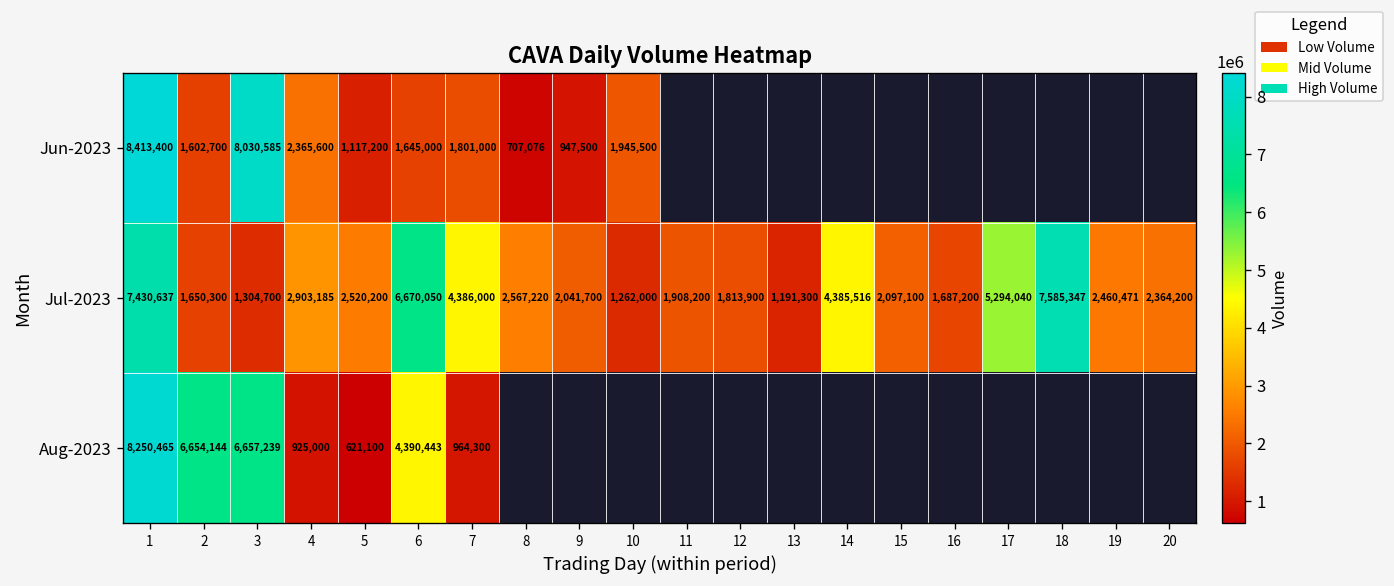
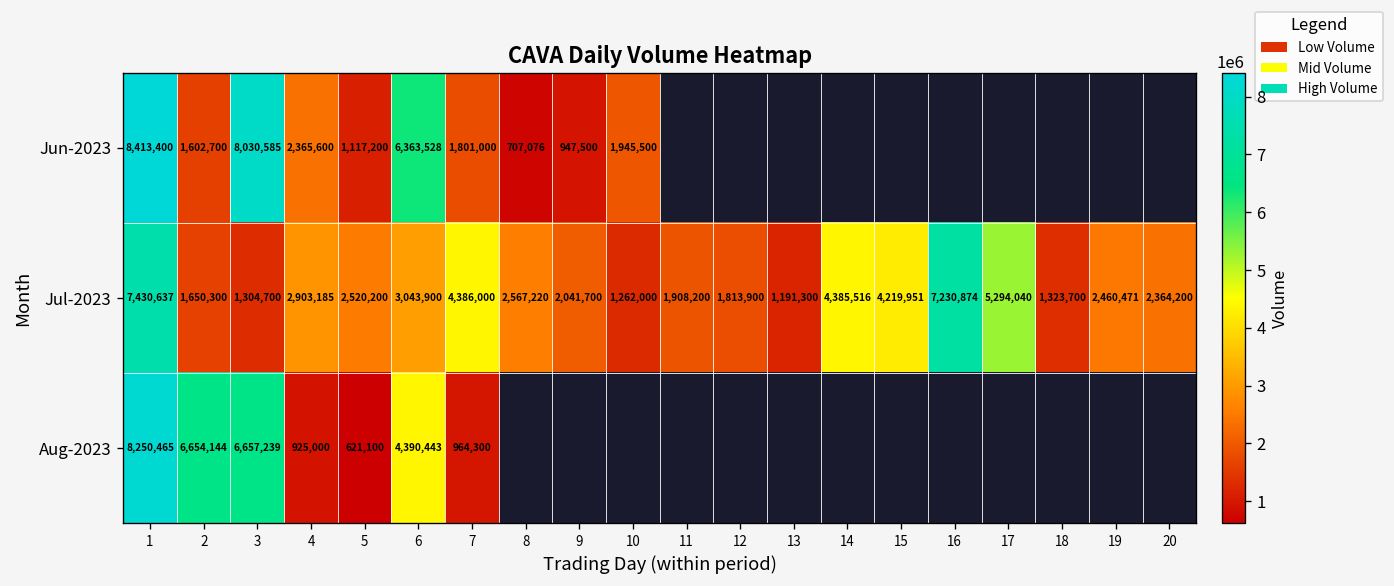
  {
    "Jun-2023": {
      "1": "8,413,400",
      "2": "1,602,700",
      "3": "8,030,585",
      "4": "2,365,600",
      "5": "1,117,200",
-     "6": "1,645,000",
+     "6": "6,363,528",
      "7": "1,801,000",
      "8": "707,076",
      "9": "947,500",
      "10": "1,945,500"
    },
    "Jul-2023": {
      "1": "7,430,637",
      "2": "1,650,300",
      "3": "1,304,700",
      "4": "2,903,185",
      "5": "2,520,200",
-     "6": "6,670,050",
+     "6": "3,043,900",
      "7": "4,386,000",
      "8": "2,567,220",
      "9": "2,041,700",
      "10": "1,262,000",
      "11": "1,908,200",
      "12": "1,813,900",
      "13": "1,191,300",
      "14": "4,385,516",
-     "15": "2,097,100",
-     "16": "1,687,200",
+     "15": "4,219,951",
+     "16": "7,230,874",
      "17": "5,294,040",
-     "18": "7,585,347",
+     "18": "1,323,700",
      "19": "2,460,471",
      "20": "2,364,200"
    },
    "Aug-2023": {
      "1": "8,250,465",
      "2": "6,654,144",
      "3": "6,657,239",
      "4": "925,000",
      "5": "621,100",
      "6": "4,390,443",
      "7": "964,300"
    }
  }
